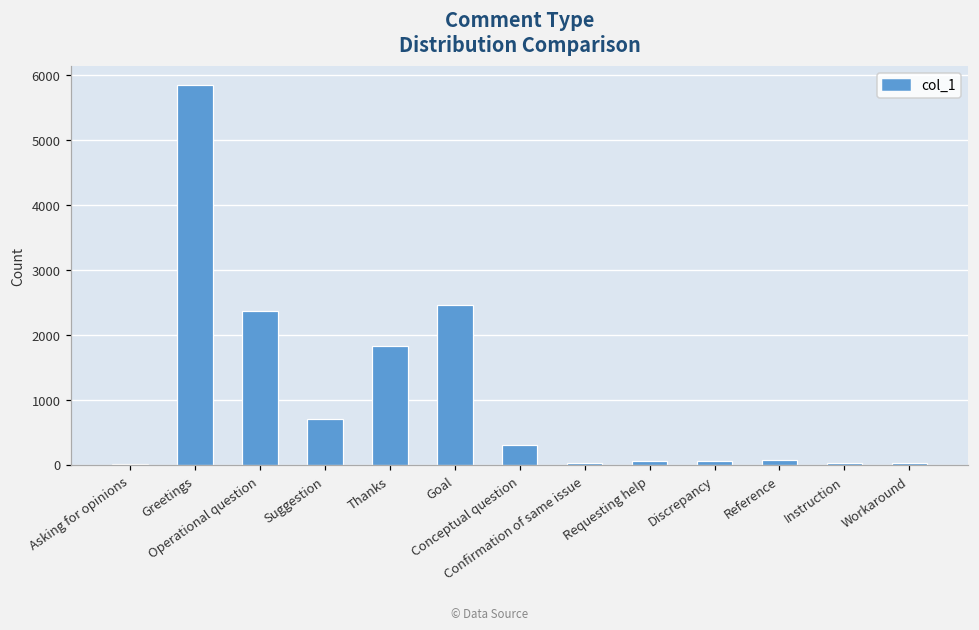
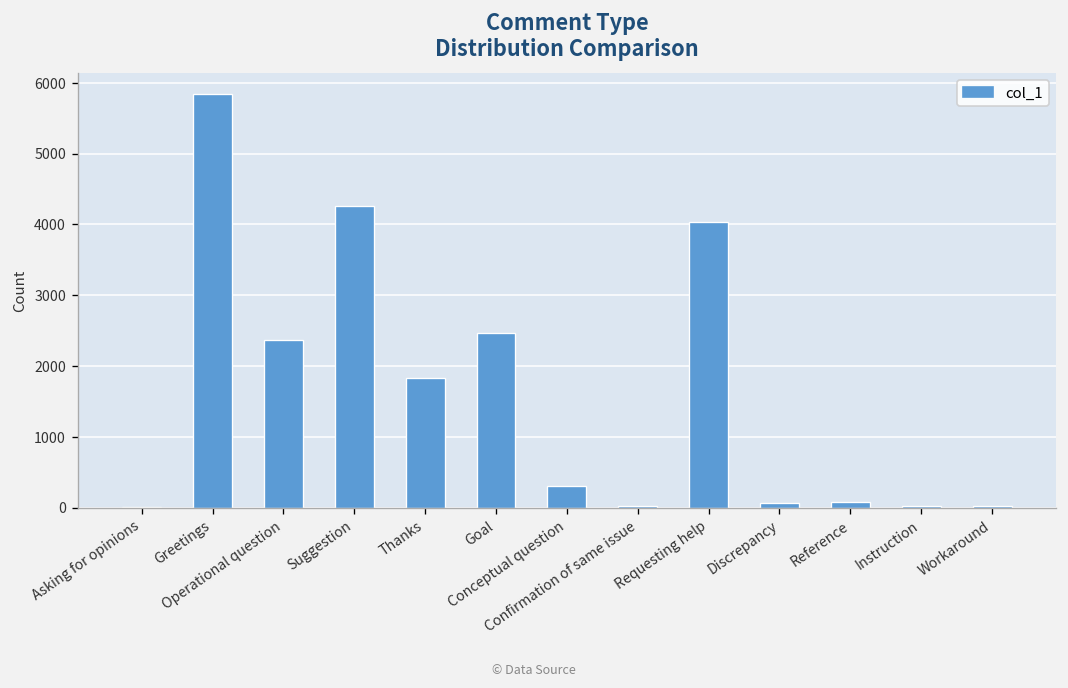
  {
    "Greetings": 5900,
    "Operational question": 2400,
-   "Suggestion": 700,
+   "Suggestion": 4300,
    "Thanks": 1800,
    "Goal": 2500,
    "Conceptual question": 300,
-   "Requesting help": 100,
+   "Requesting help": 4000,
    "Discrepancy": 100,
    "Reference": 100
  }
